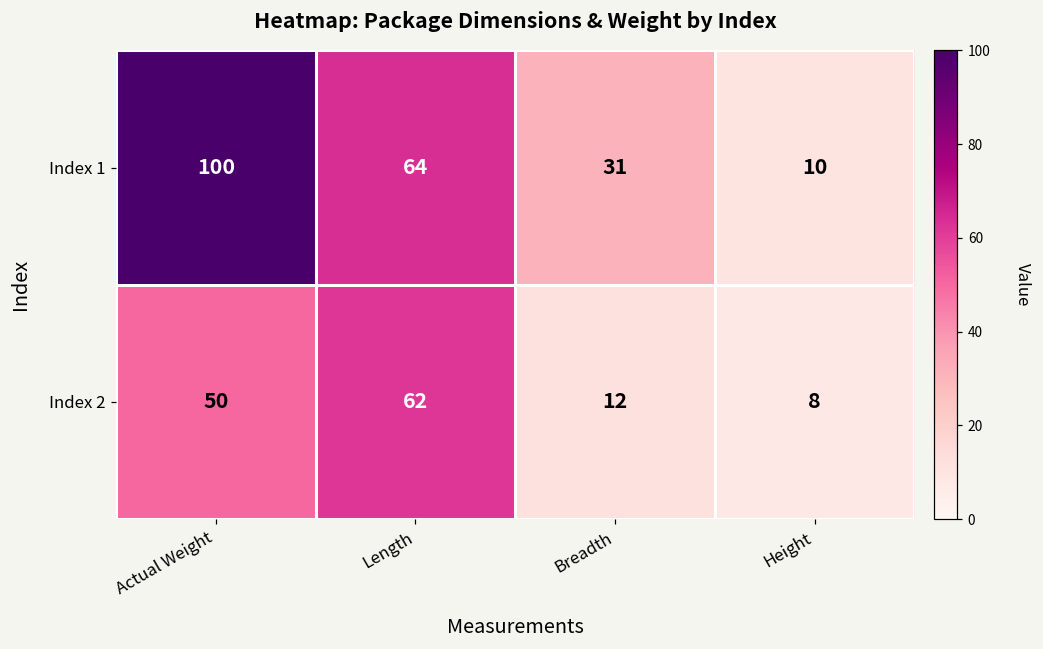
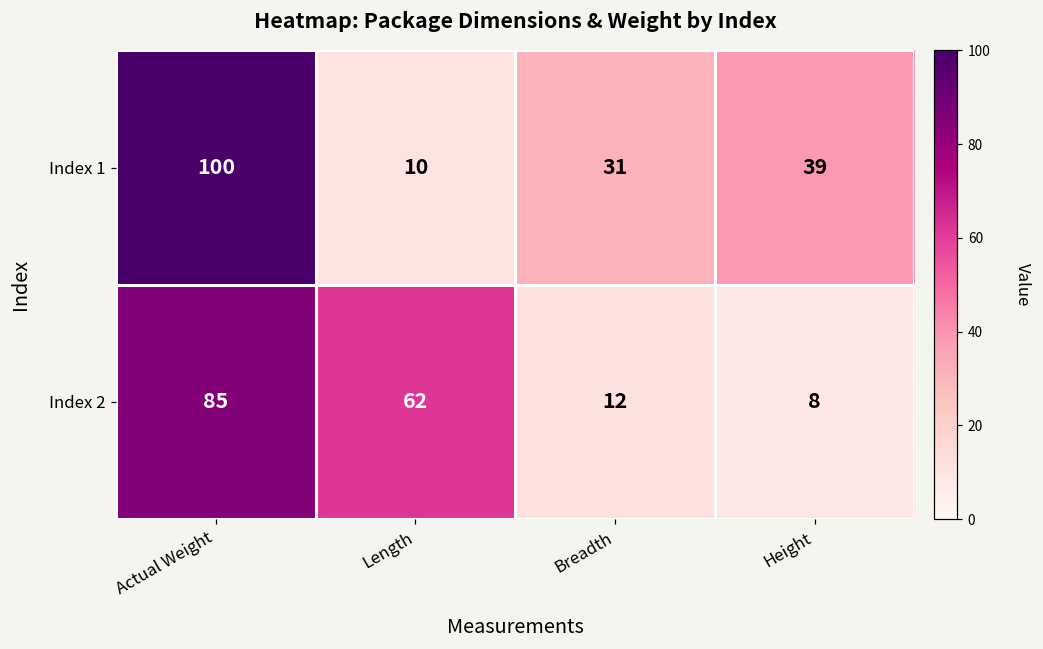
  {
    "Index 1": {
      "Actual Weight": 100,
-     "Length": 64,
+     "Length": 10,
      "Breadth": 31,
-     "Height": 10
+     "Height": 39
    },
    "Index 2": {
-     "Actual Weight": 50,
+     "Actual Weight": 85,
      "Length": 62,
      "Breadth": 12,
      "Height": 8
    }
  }
